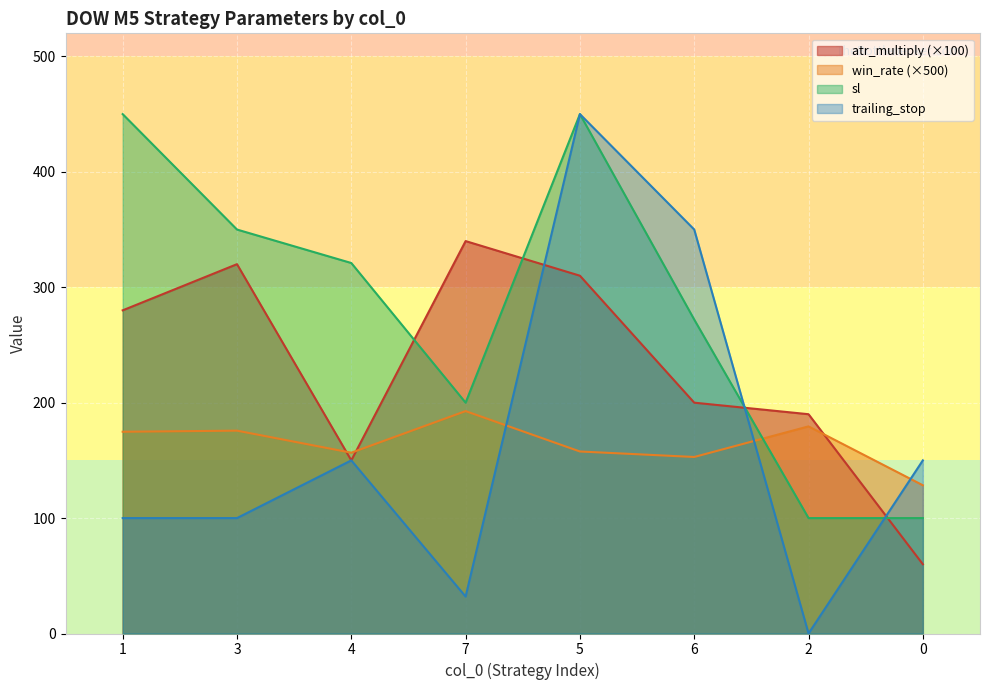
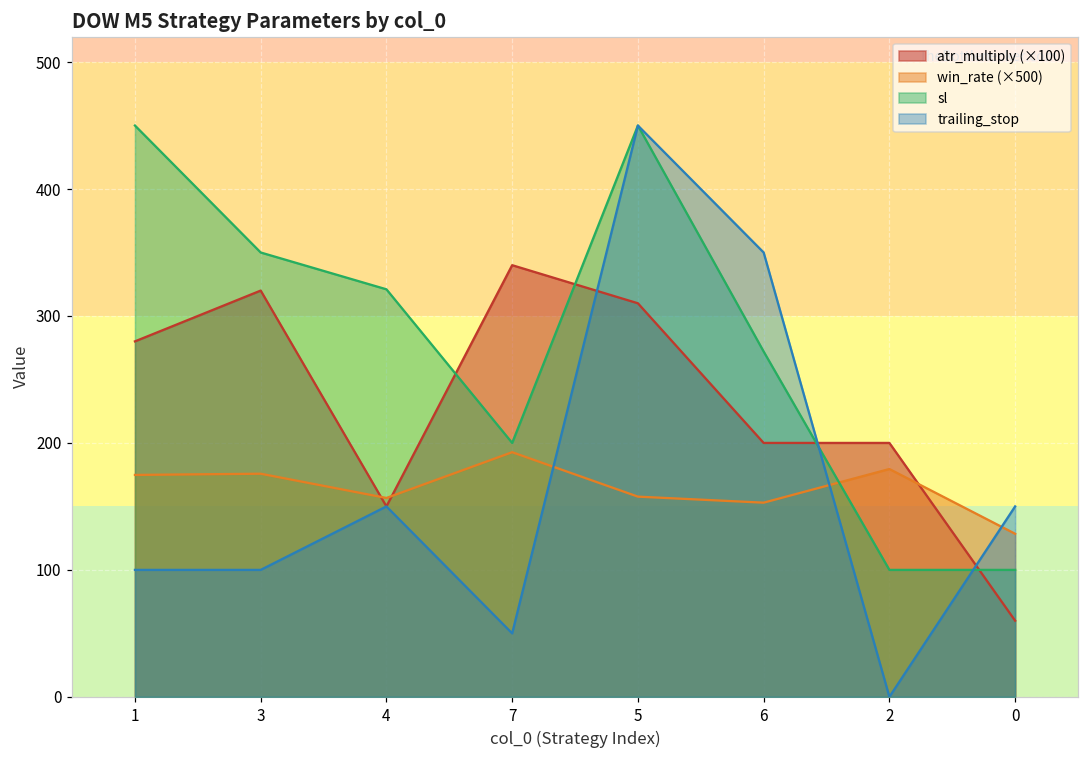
  {
    "atr_multiply (×100)": {
      "1": 280,
      "3": 320,
      "7": 340,
      "5": 310,
      "6": 200,
-     "2": 190,
+     "2": 200,
      "0": 60
    },
    "win_rate (×500)": {
      "1": 175,
      "3": 176,
      "4": 157,
      "7": 193,
      "5": 158,
      "6": 153,
      "2": 179,
      "0": 128
    },
    "sl": {
      "1": 450,
      "3": 350,
      "4": 321,
      "7": 200,
      "6": 272,
      "2": 100,
      "0": 100
    },
    "trailing_stop": {
      "1": 100,
      "3": 100,
-     "7": 32,
+     "7": 50,
      "6": 350,
      "2": 0,
      "0": 150
    }
  }
